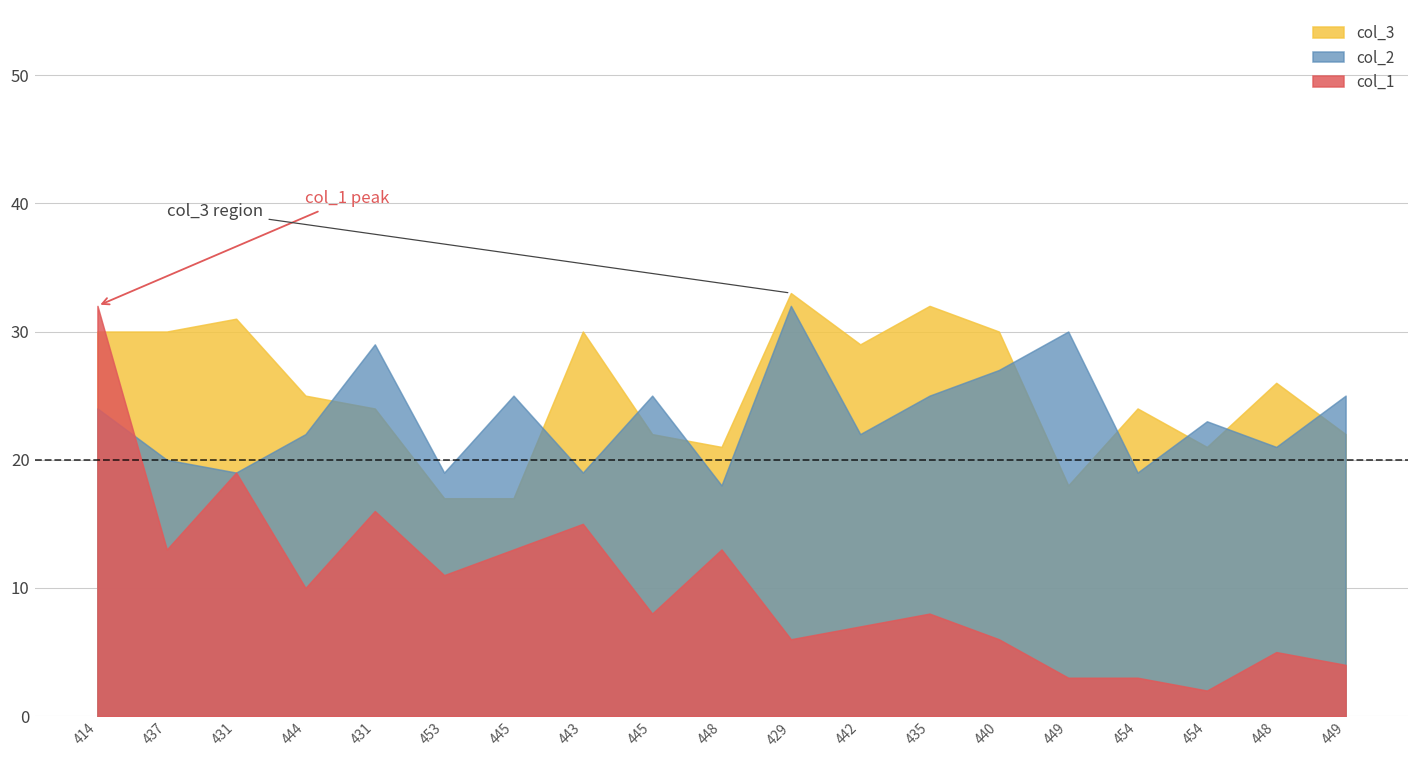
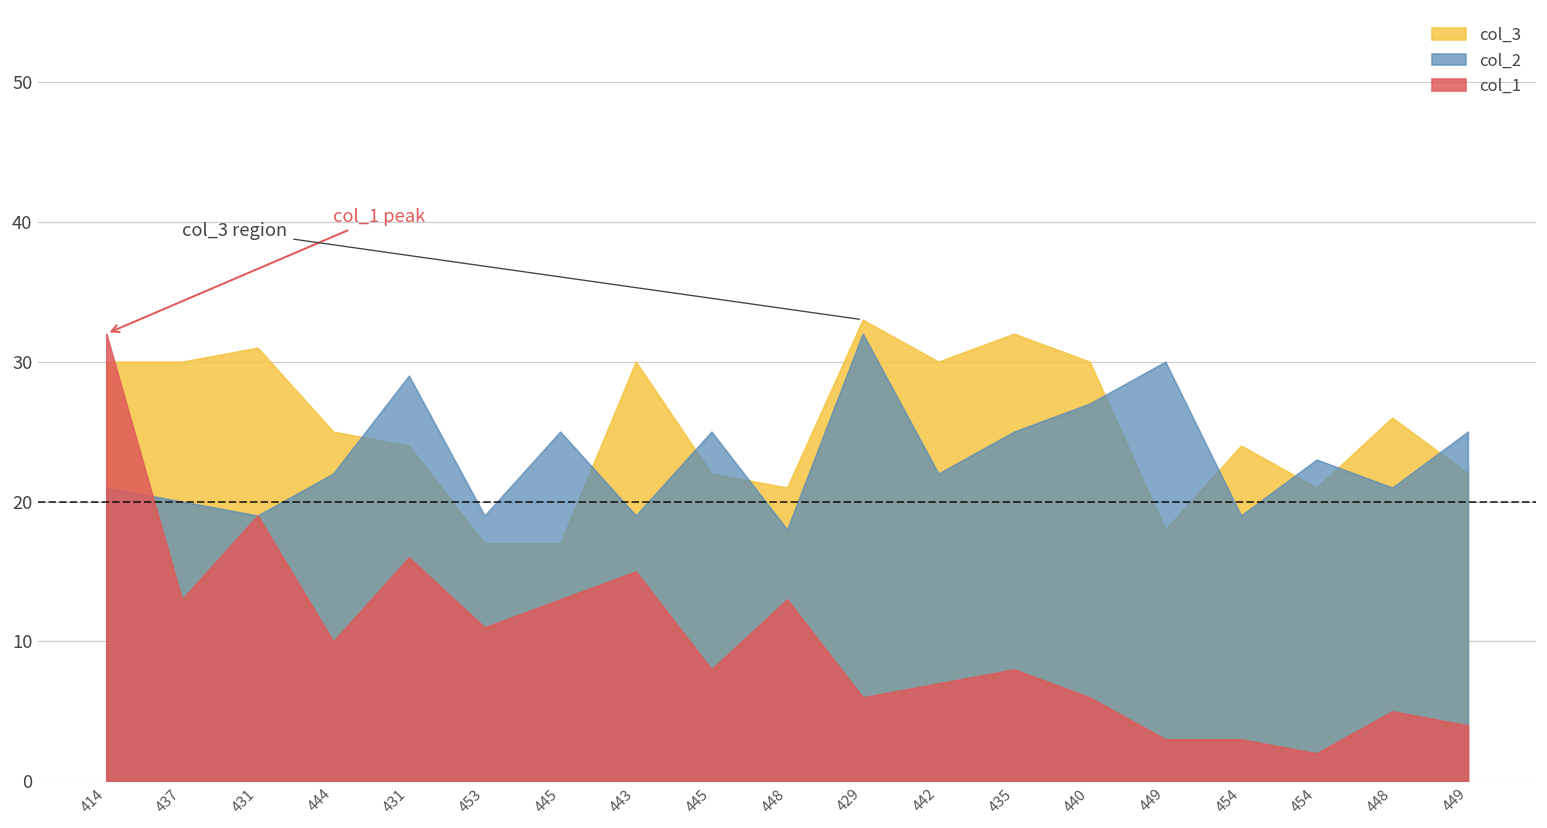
  {
    "col_3": {
      "414": 30,
      "437": 30,
      "444": 25,
      "453": 17,
      "443": 30,
-     "442": 29,
+     "442": 30,
      "435": 32,
      "440": 30
    },
    "col_2": {
-     "414": 24,
+     "414": 21,
      "437": 20,
      "444": 22,
      "453": 19,
      "443": 19,
      "429": 32,
      "442": 22,
      "435": 25,
      "440": 27
    },
    "col_1": {
      "437": 13,
      "444": 10,
      "453": 11,
      "443": 15,
      "429": 6,
      "442": 7,
      "435": 8,
      "440": 6
    }
  }
